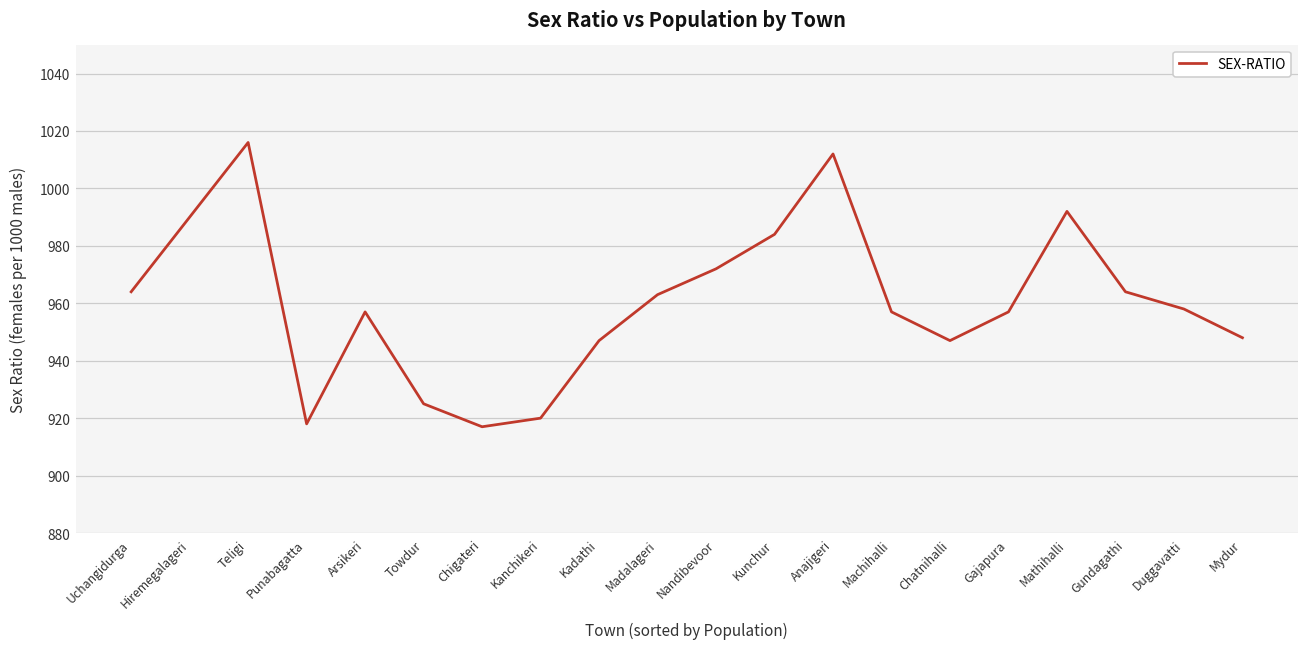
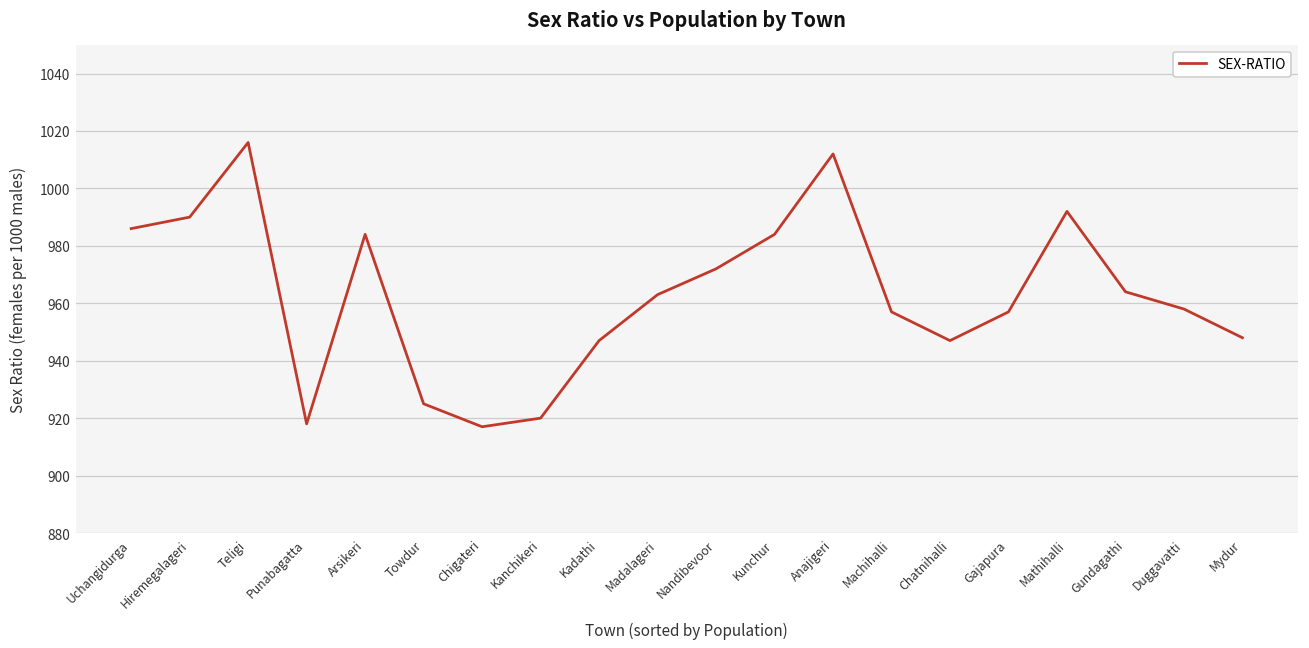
  {
-   "Uchangidurga": 964,
+   "Uchangidurga": 986,
    "Hiremegalageri": 990,
    "Teligi": 1016,
    "Punabagatta": 918,
-   "Arsikeri": 957,
+   "Arsikeri": 984,
    "Towdur": 925,
    "Chigateri": 917,
    "Kanchikeri": 920,
    "Kadathi": 947,
    "Madalageri": 963,
    "Nandibevoor": 972,
    "Kunchur": 984,
    "Anajigeri": 1012,
    "Machihalli": 957,
    "Chatnihalli": 947,
    "Gajapura": 957,
    "Mathihalli": 992,
    "Gundagathi": 964,
    "Duggavatti": 958,
    "Mydur": 948
  }
